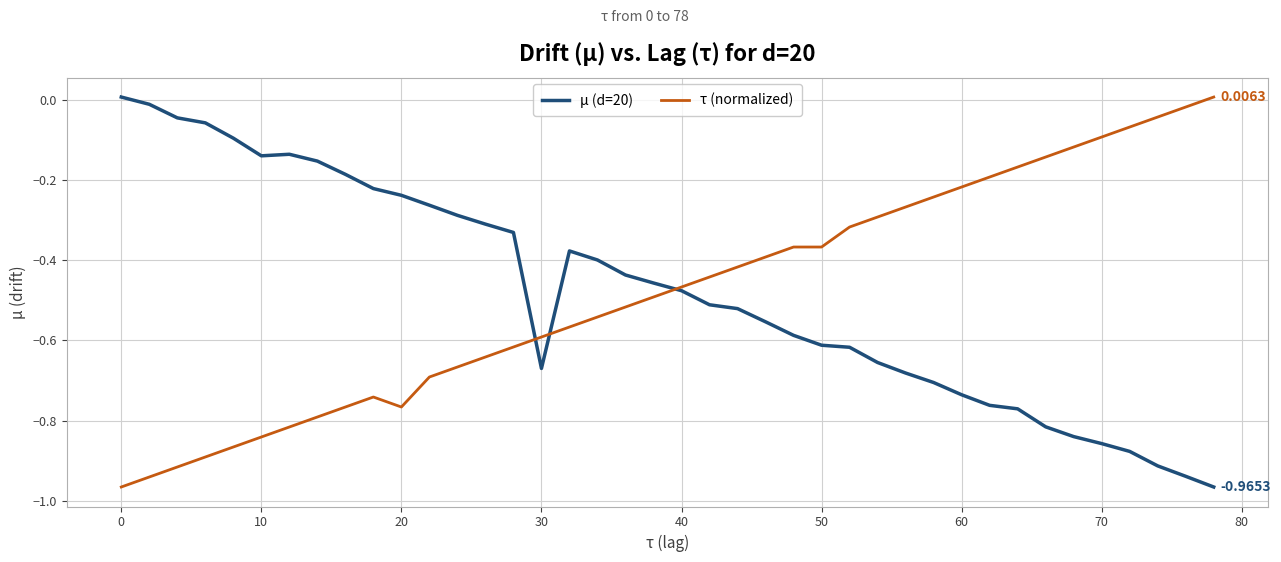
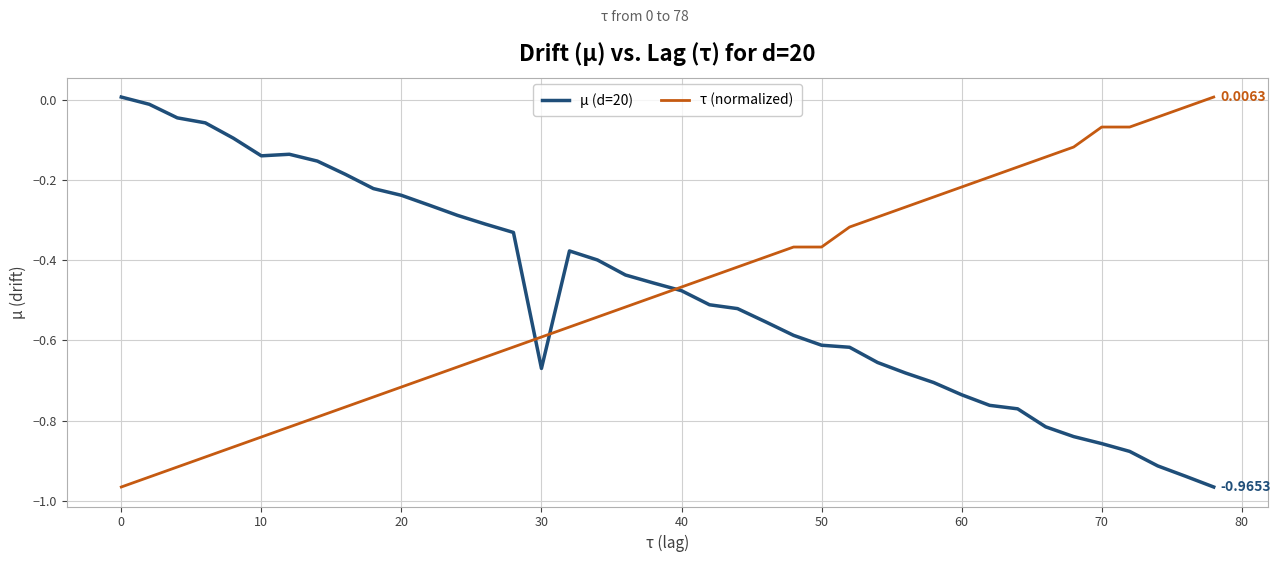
  {
    "µ (d=20)": {
      "0": 0.01,
      "10": -0.14,
      "20": -0.24,
      "30": -0.67,
      "40": -0.48,
      "50": -0.61,
      "60": -0.74,
      "70": -0.86
    },
    "τ (normalized)": {
      "0": -0.97,
      "10": -0.84,
-     "20": -0.77,
+     "20": -0.72,
      "30": -0.59,
      "40": -0.47,
      "50": -0.37,
      "60": -0.22,
-     "70": -0.09
+     "70": -0.07
    }
  }
